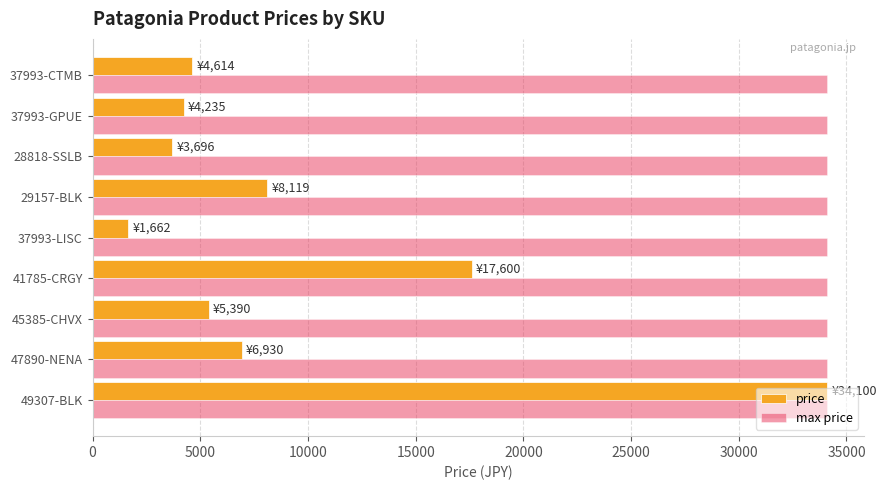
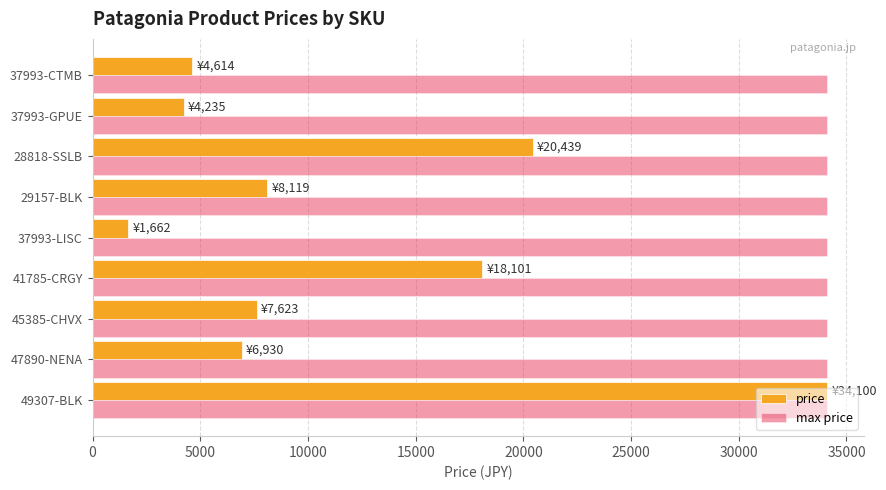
  {
    "price": {
      "37993-CTMB": "¥4,614",
      "37993-GPUE": "¥4,235",
-     "28818-SSLB": "¥3,696",
+     "28818-SSLB": "¥20,439",
      "29157-BLK": "¥8,119",
      "37993-LISC": "¥1,662",
-     "41785-CRGY": "¥17,600",
-     "45385-CHVX": "¥5,390",
+     "41785-CRGY": "¥18,101",
+     "45385-CHVX": "¥7,623",
      "47890-NENA": "¥6,930"
    },
    "max price": {
      "37993-CTMB": "34100",
      "37993-GPUE": "34100",
      "28818-SSLB": "34100",
      "29157-BLK": "34100",
      "37993-LISC": "34100",
      "41785-CRGY": "34100",
      "45385-CHVX": "34100"
    }
  }
